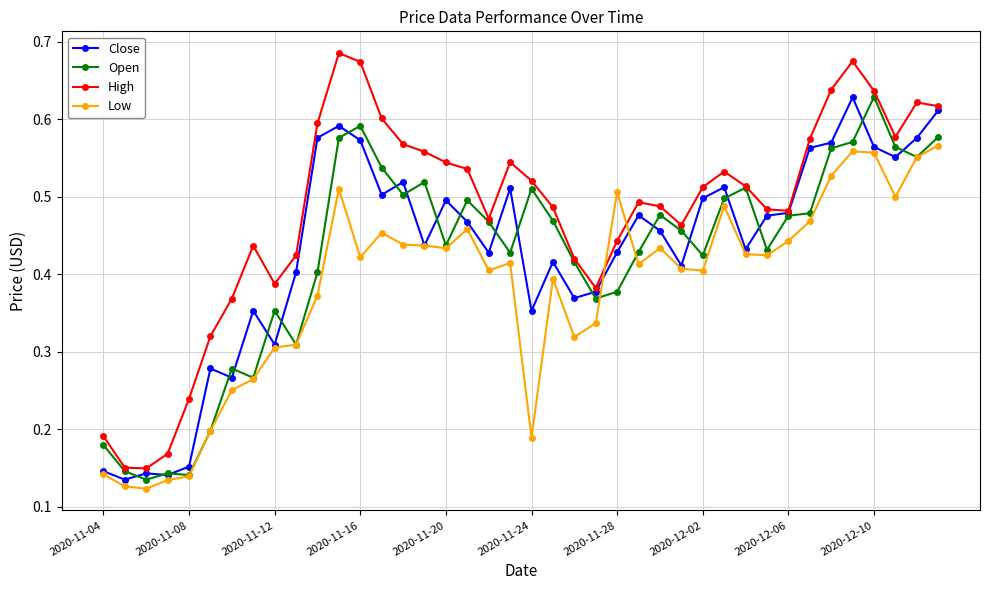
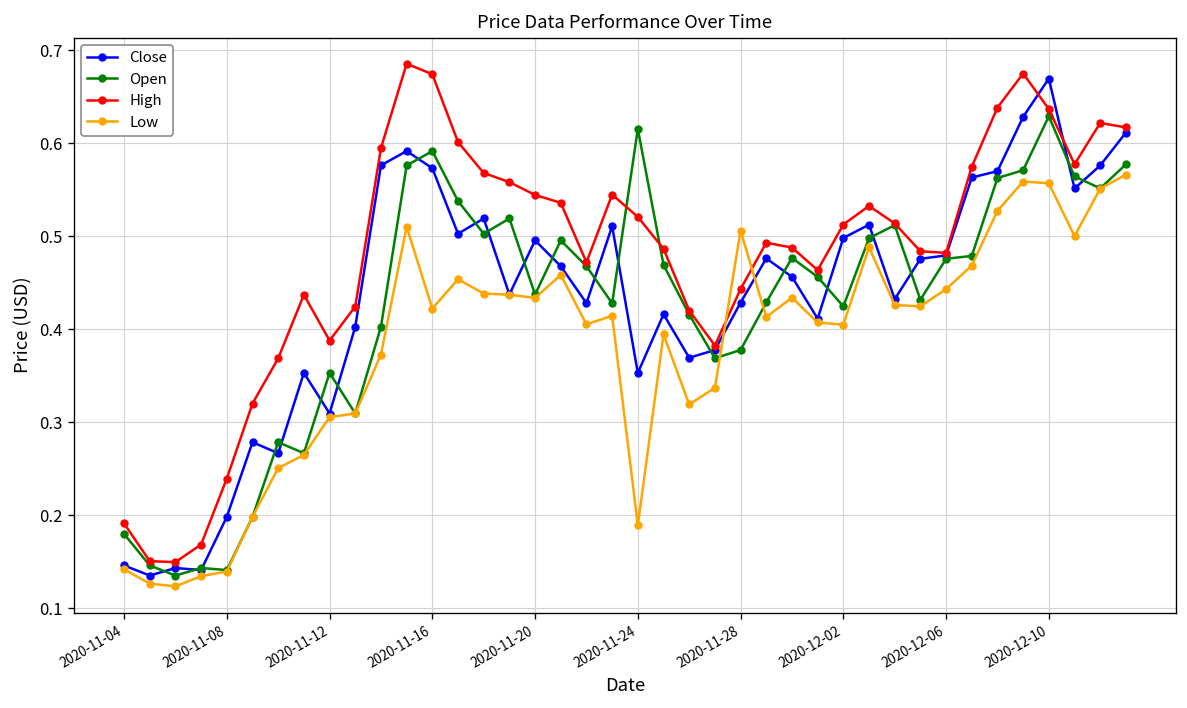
  {
    "Close": {
      "2020-11-04": 0.15,
-     "2020-11-08": 0.15,
+     "2020-11-08": 0.20,
      "2020-11-12": 0.31,
      "2020-11-16": 0.57,
      "2020-11-20": 0.50,
      "2020-11-24": 0.35,
      "2020-11-28": 0.43,
      "2020-12-02": 0.50,
-     "2020-12-10": 0.56
+     "2020-12-10": 0.67
    },
    "Open": {
      "2020-11-04": 0.18,
      "2020-11-12": 0.35,
      "2020-11-16": 0.59,
      "2020-11-20": 0.44,
-     "2020-11-24": 0.51,
+     "2020-11-24": 0.62,
      "2020-11-28": 0.38,
      "2020-12-02": 0.42,
      "2020-12-06": 0.48,
      "2020-12-10": 0.63
    },
    "High": {
      "2020-11-04": 0.19,
      "2020-11-08": 0.24,
      "2020-11-12": 0.39,
      "2020-11-16": 0.67,
      "2020-11-20": 0.54,
      "2020-11-24": 0.52,
      "2020-11-28": 0.44,
      "2020-12-02": 0.51,
      "2020-12-10": 0.64
    },
    "Low": {
      "2020-11-04": 0.14,
      "2020-11-12": 0.31,
      "2020-11-16": 0.42,
      "2020-11-20": 0.43,
      "2020-11-24": 0.19,
      "2020-11-28": 0.51,
      "2020-12-02": 0.40,
      "2020-12-06": 0.44,
      "2020-12-10": 0.56
    }
  }
